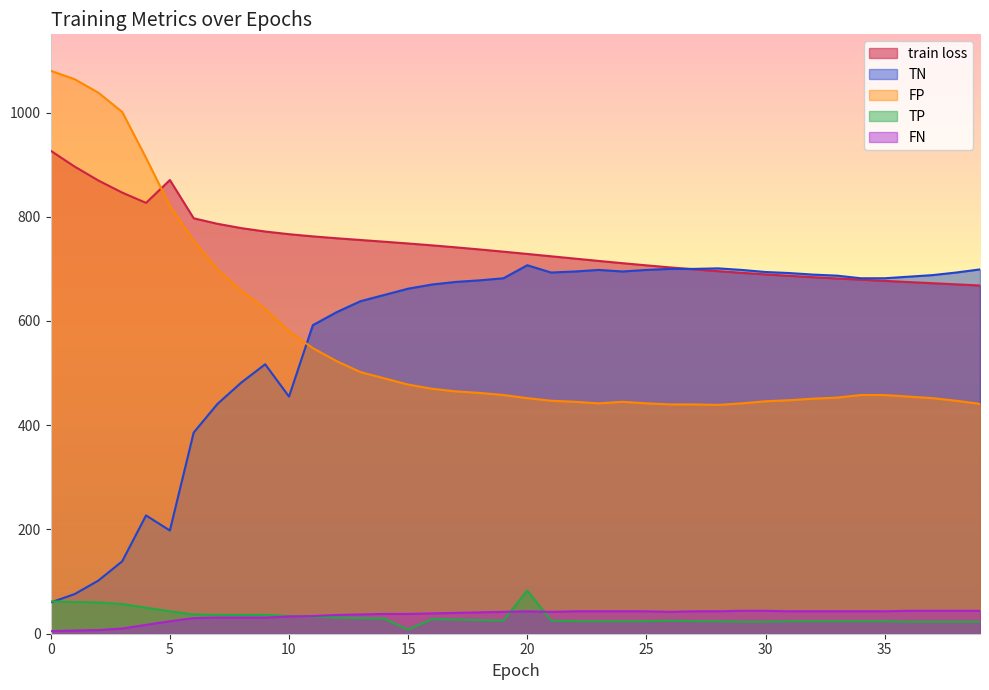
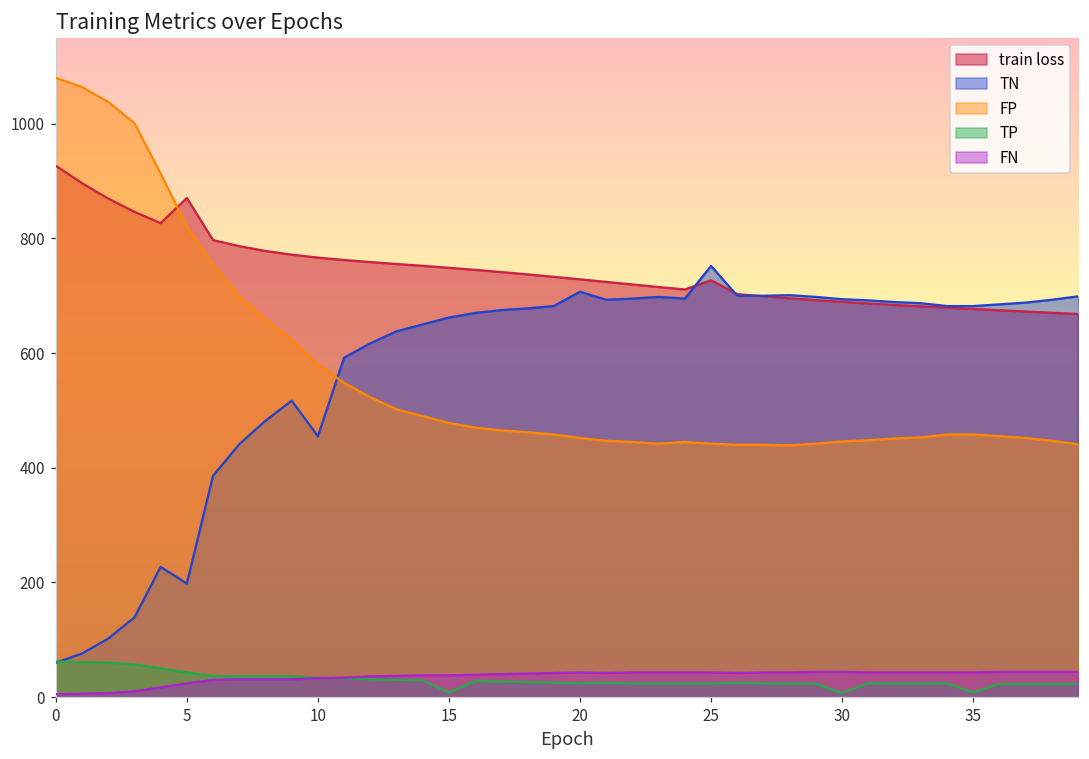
  {
    "train loss": {
      "0": 930,
      "5": 870,
      "10": 770,
      "15": 750,
      "20": 730,
-     "25": 710,
+     "25": 730,
      "35": 680
    },
    "TN": {
      "5": 200,
      "10": 460,
      "15": 660,
      "20": 710,
-     "25": 700,
+     "25": 750,
      "35": 680
    },
    "FP": {
      "0": 1080,
      "5": 820,
      "10": 580,
      "15": 480,
      "20": 450,
      "25": 440,
      "30": 450,
      "35": 460
    },
    "TP": {
      "5": 40,
      "15": 10,
-     "20": 80,
+     "20": 20,
      "25": 20,
-     "30": 20,
-     "35": 20
+     "30": 10,
+     "35": 10
    },
    "FN": {
      "0": 10,
      "5": 20,
      "15": 40,
      "20": 40,
      "25": 40,
      "30": 40,
      "35": 40
    }
  }
